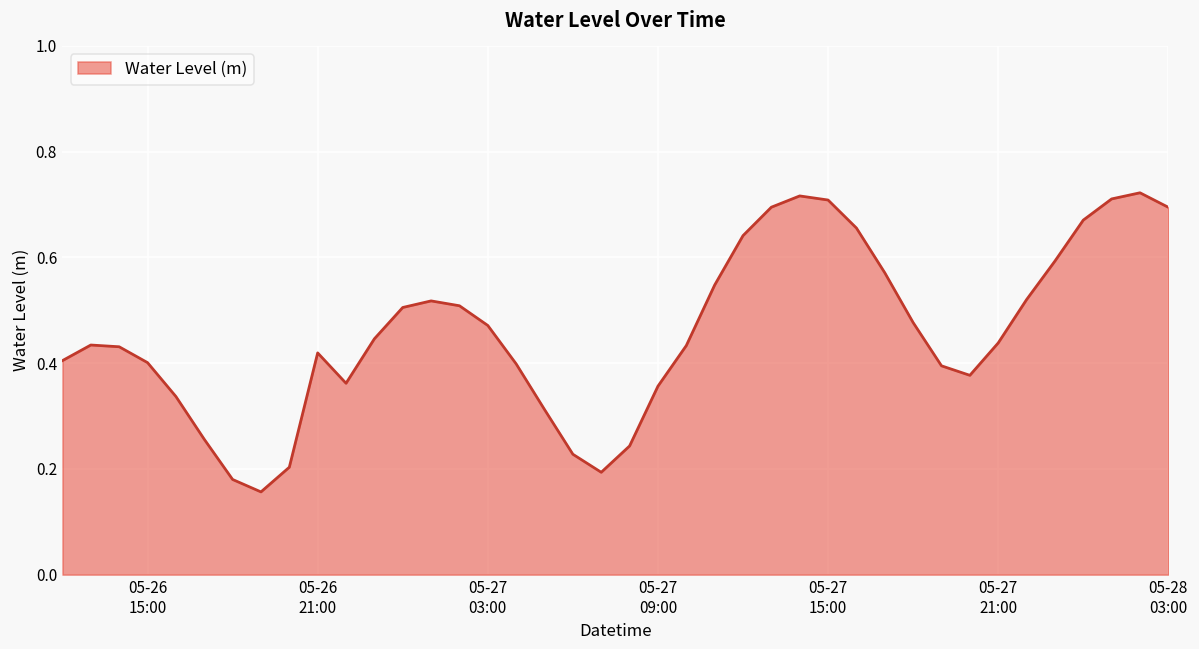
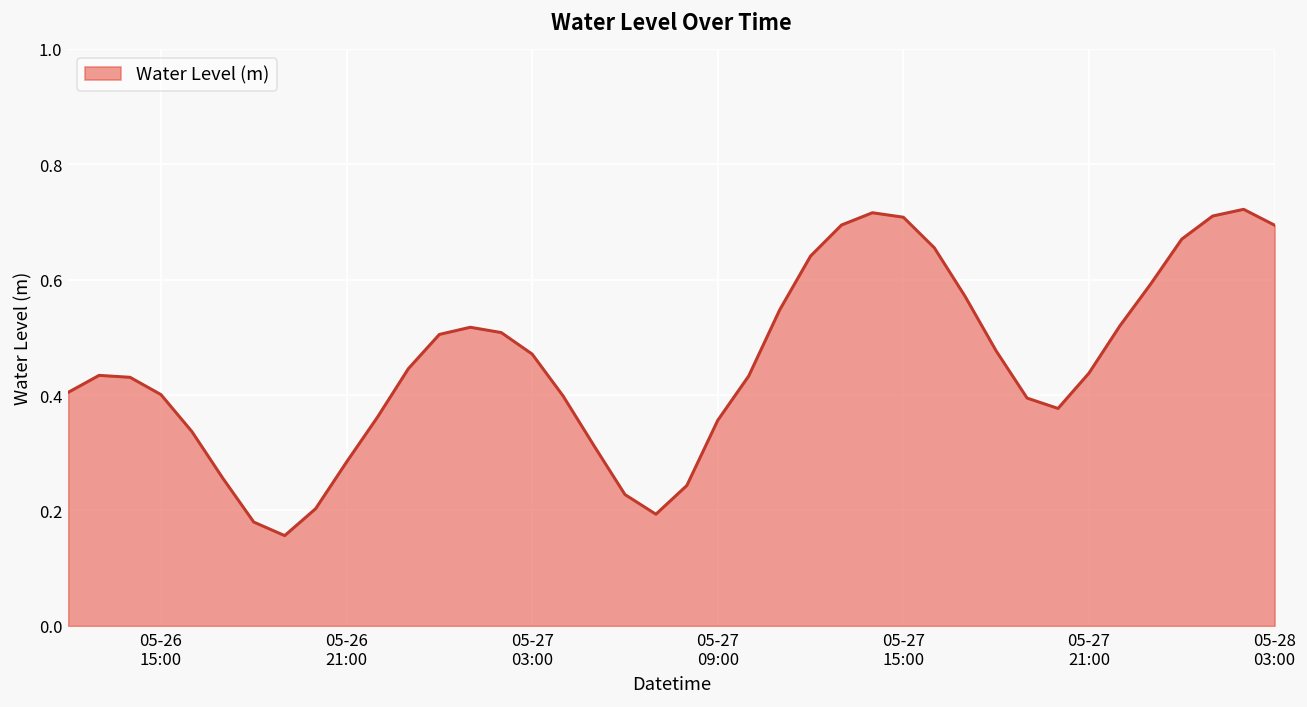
  {
    "05-26 15:00": 0.40,
-   "05-26 21:00": 0.42,
+   "05-26 21:00": 0.28,
    "05-27 03:00": 0.47,
    "05-27 09:00": 0.36,
    "05-27 15:00": 0.71,
    "05-27 21:00": 0.44,
    "05-28 03:00": 0.69
  }
